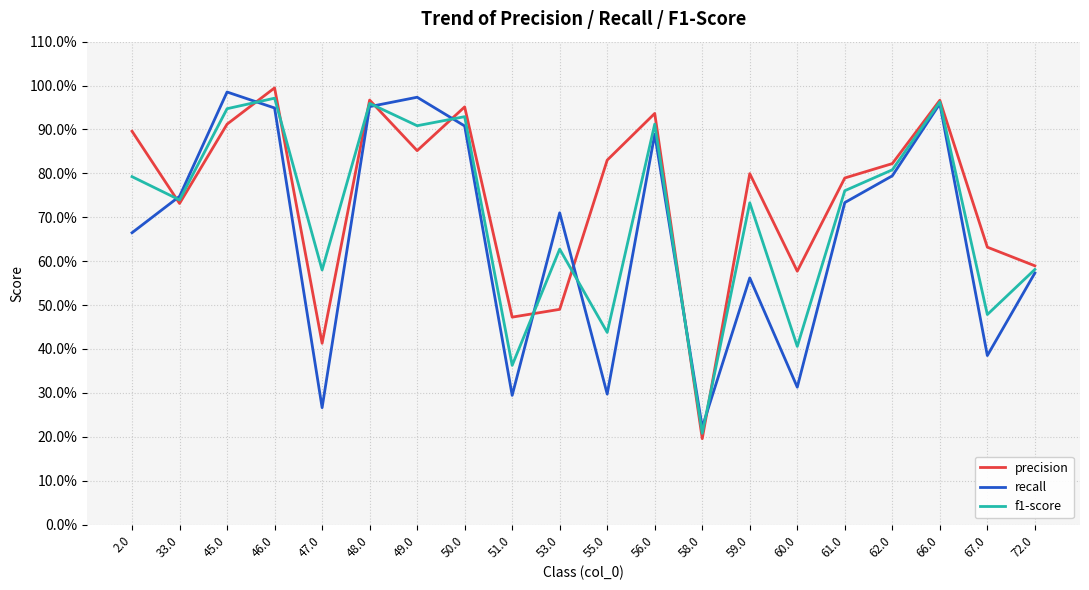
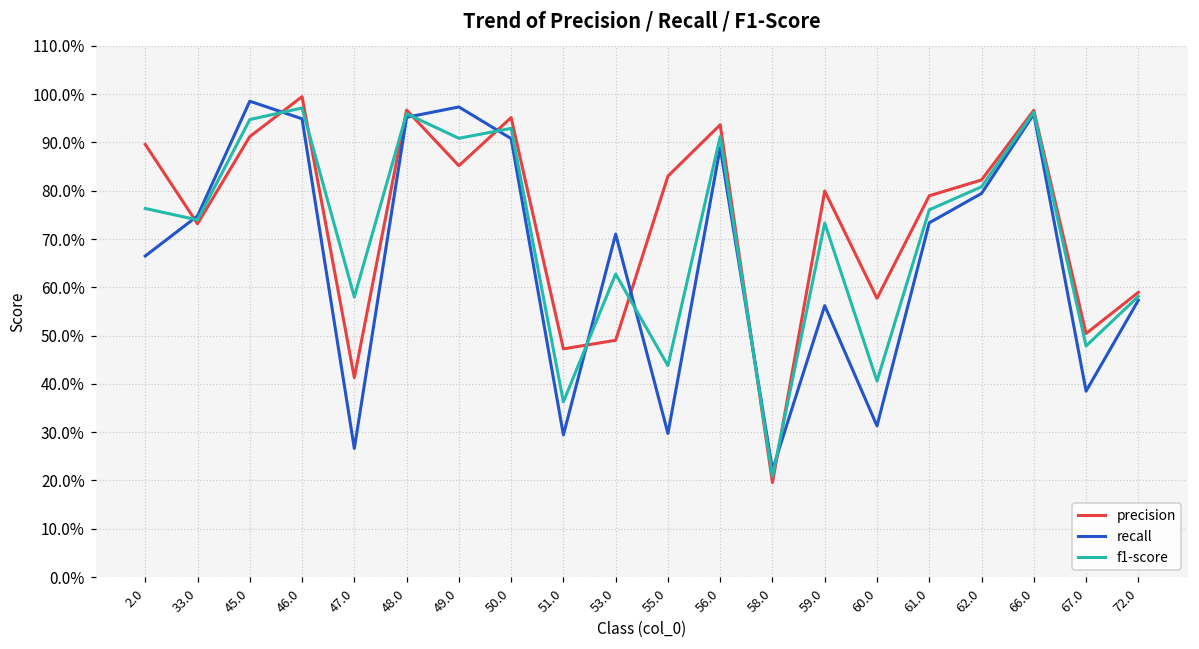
  {
    "precision": {
      "2.0": "90%",
      "33.0": "73%",
      "45.0": "91%",
      "46.0": "99%",
      "47.0": "41%",
      "48.0": "97%",
      "49.0": "85%",
      "50.0": "95%",
      "51.0": "47%",
      "53.0": "49%",
      "55.0": "83%",
      "56.0": "94%",
      "58.0": "20%",
      "59.0": "80%",
      "60.0": "58%",
      "61.0": "79%",
      "62.0": "82%",
-     "67.0": "63%",
+     "67.0": "50%",
      "72.0": "59%"
    },
    "recall": {
      "2.0": "66%",
      "33.0": "75%",
      "45.0": "99%",
      "46.0": "95%",
      "47.0": "27%",
      "48.0": "95%",
      "49.0": "97%",
      "50.0": "91%",
      "51.0": "29%",
      "53.0": "71%",
      "55.0": "30%",
      "56.0": "89%",
      "58.0": "22%",
      "59.0": "56%",
      "60.0": "31%",
      "61.0": "73%",
      "62.0": "79%",
      "67.0": "39%",
      "72.0": "57%"
    },
    "f1-score": {
-     "2.0": "79%",
+     "2.0": "76%",
      "33.0": "74%",
      "45.0": "95%",
      "46.0": "97%",
      "47.0": "58%",
      "48.0": "96%",
      "49.0": "91%",
      "50.0": "93%",
      "51.0": "36%",
      "53.0": "63%",
      "55.0": "44%",
      "56.0": "91%",
      "58.0": "21%",
      "59.0": "73%",
      "60.0": "41%",
      "61.0": "76%",
      "62.0": "81%",
      "67.0": "48%",
      "72.0": "58%"
    }
  }
